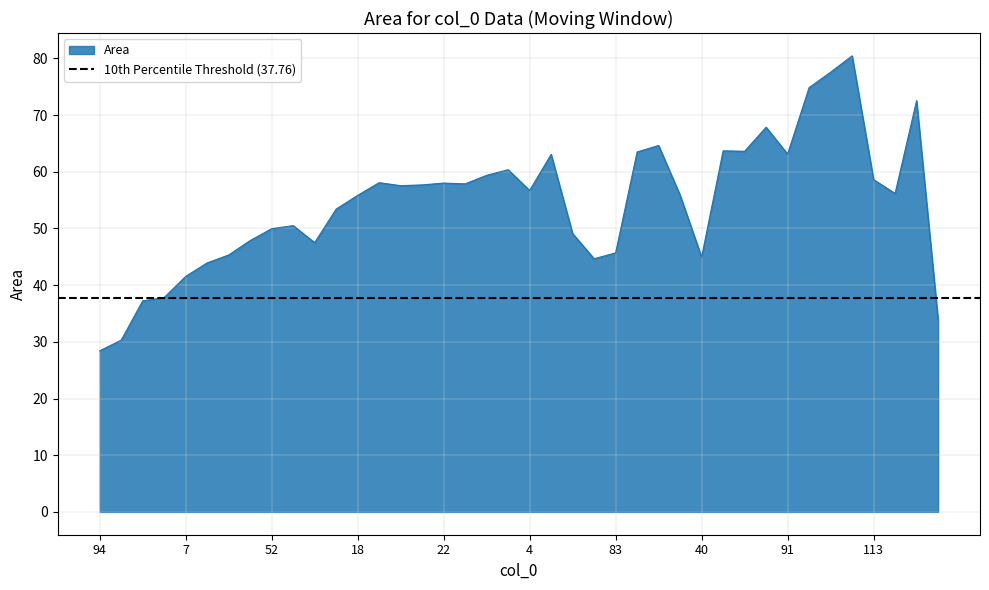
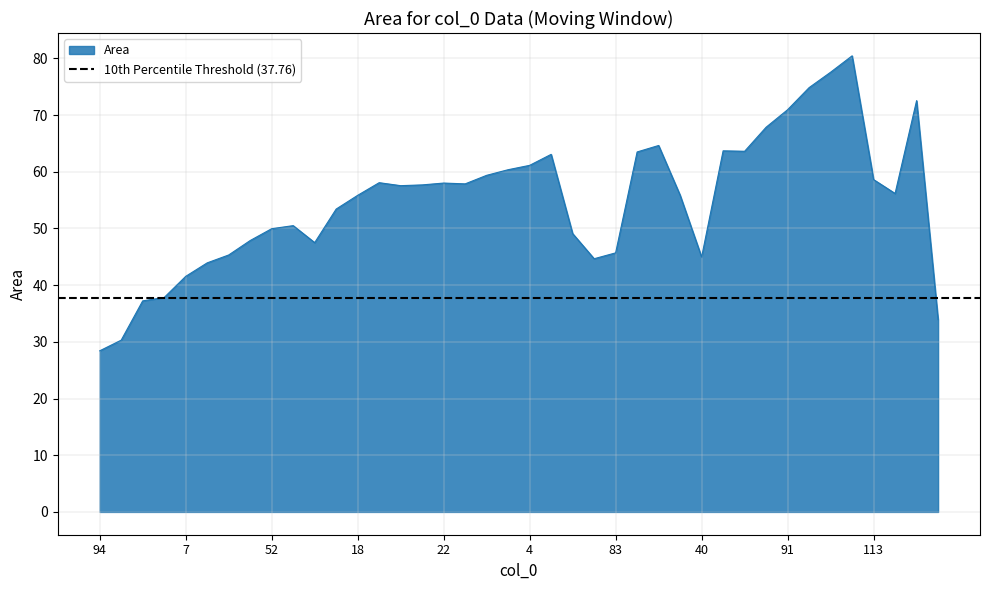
  {
    "94": 28,
    "52": 50,
-   "4": 57,
+   "4": 61,
    "83": 46,
    "40": 45,
-   "91": 63,
+   "91": 71,
    "113": 59
  }
